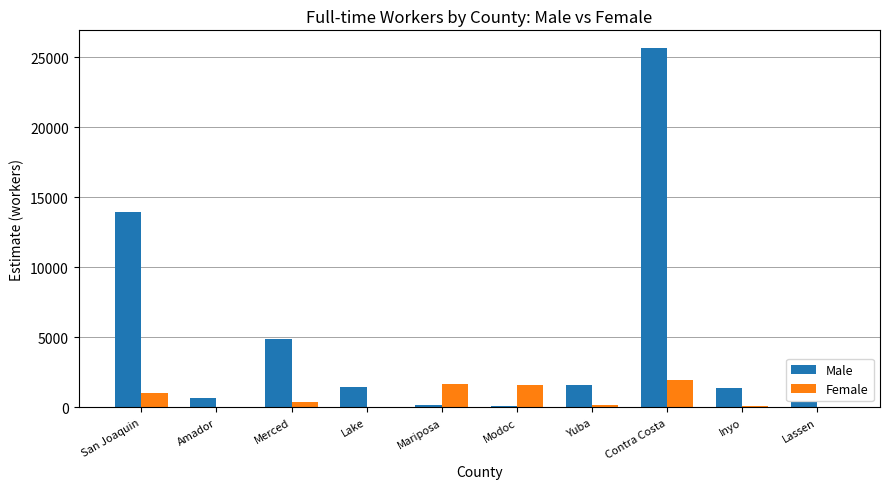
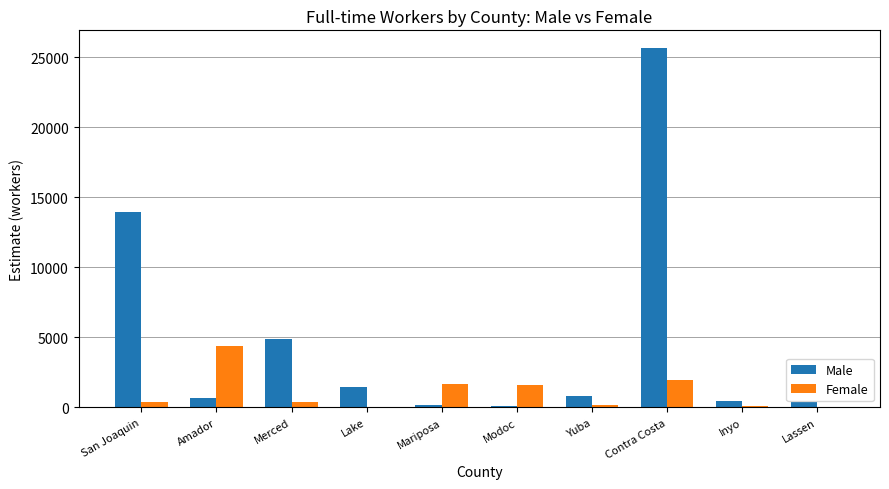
  {
    "Male": {
      "San Joaquin": 14000,
      "Amador": 700,
      "Merced": 4900,
      "Lake": 1400,
-     "Yuba": 1600,
+     "Yuba": 800,
      "Contra Costa": 25600,
-     "Inyo": 1400,
+     "Inyo": 500,
      "Lassen": 400
    },
    "Female": {
-     "San Joaquin": 1100,
-     "Amador": 0,
+     "San Joaquin": 400,
+     "Amador": 4400,
      "Merced": 400,
      "Mariposa": 1700,
      "Modoc": 1600,
      "Contra Costa": 2000
    }
  }
